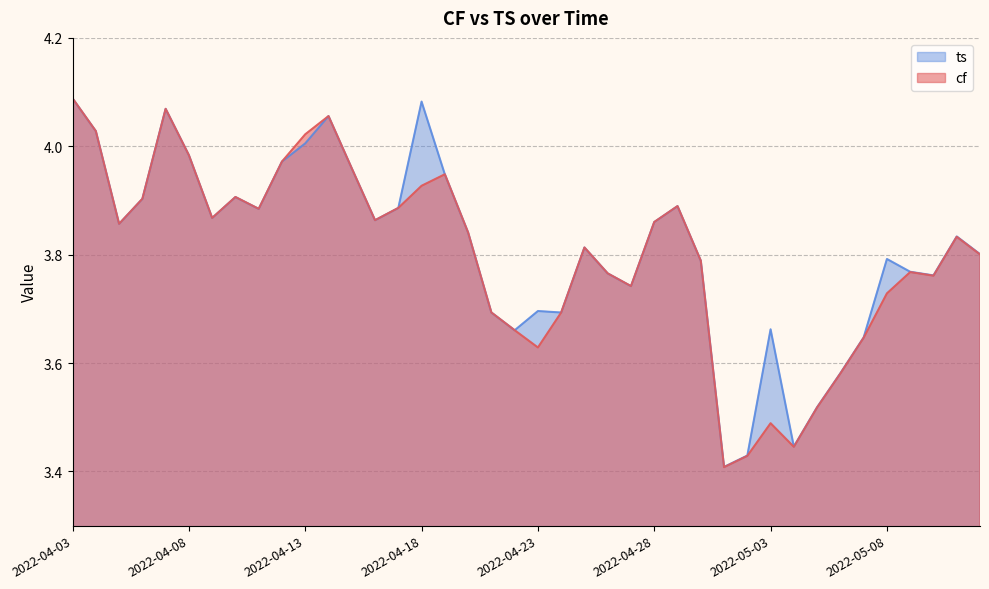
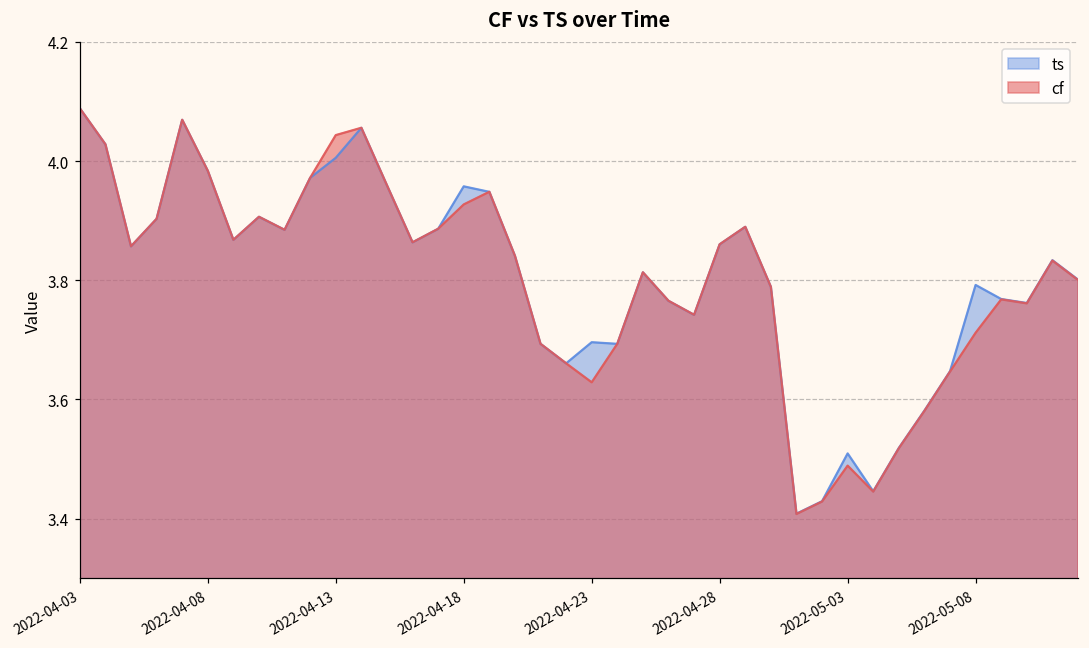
  {
    "ts": {
      "2022-04-13": 4.01,
-     "2022-04-18": 4.08,
+     "2022-04-18": 3.96,
      "2022-04-23": 3.70,
-     "2022-05-03": 3.66,
+     "2022-05-03": 3.51,
      "2022-05-08": 3.79
    },
    "cf": {
-     "2022-04-13": 4.02,
+     "2022-04-13": 4.04,
      "2022-04-18": 3.93,
      "2022-04-23": 3.63,
      "2022-05-03": 3.49,
-     "2022-05-08": 3.73
+     "2022-05-08": 3.71
    }
  }
